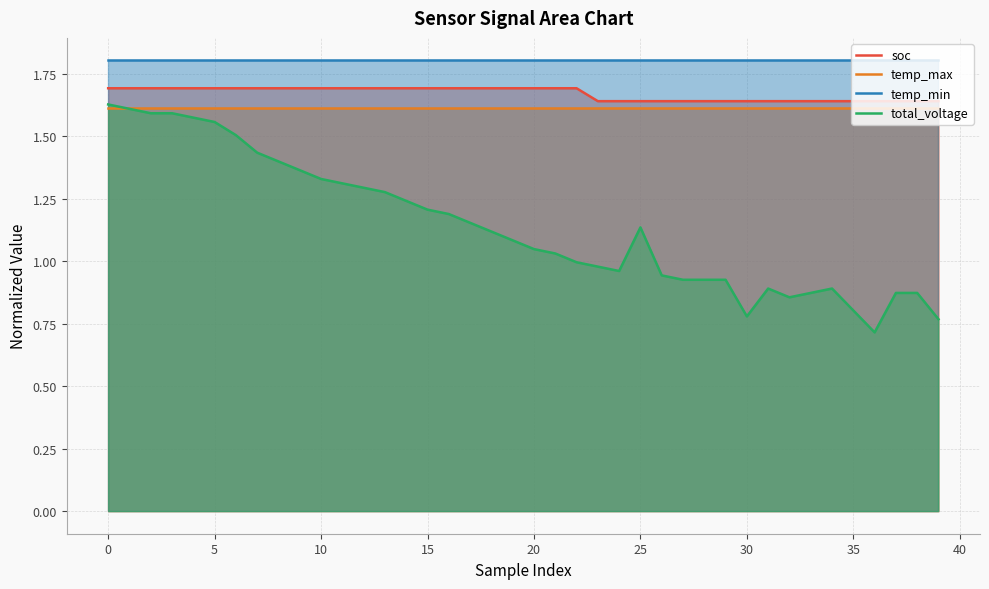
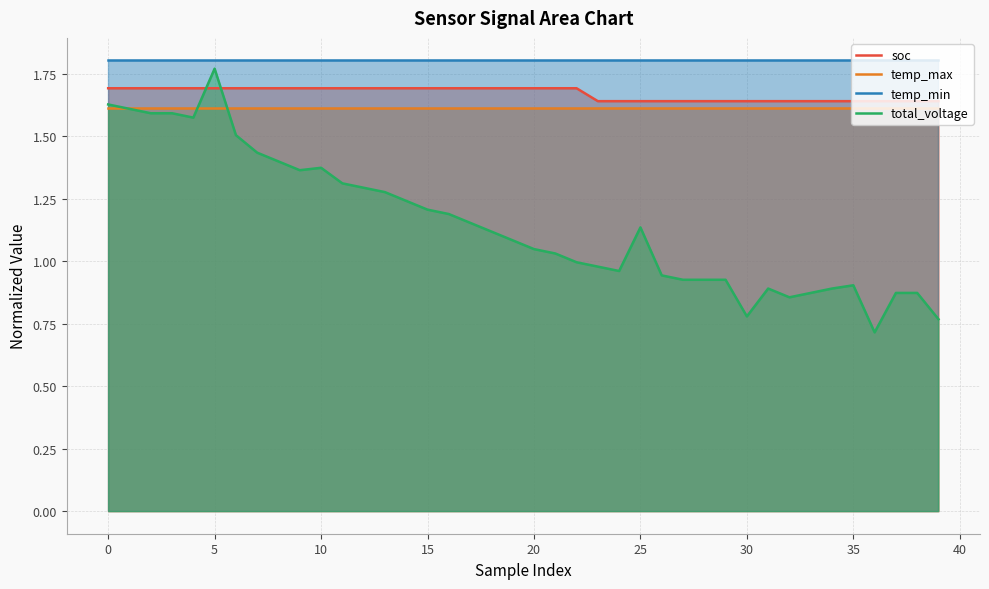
  {
    "temp_min": {
      "0": 1.80,
      "5": 1.80,
      "10": 1.80,
      "15": 1.80,
      "20": 1.80,
      "25": 1.80,
      "30": 1.80
    },
    "total_voltage": {
      "0": 1.63,
-     "5": 1.56,
-     "10": 1.33,
+     "5": 1.77,
+     "10": 1.37,
      "15": 1.21,
      "20": 1.05,
      "25": 1.13,
      "30": 0.78,
-     "35": 0.80
+     "35": 0.90
    }
  }
